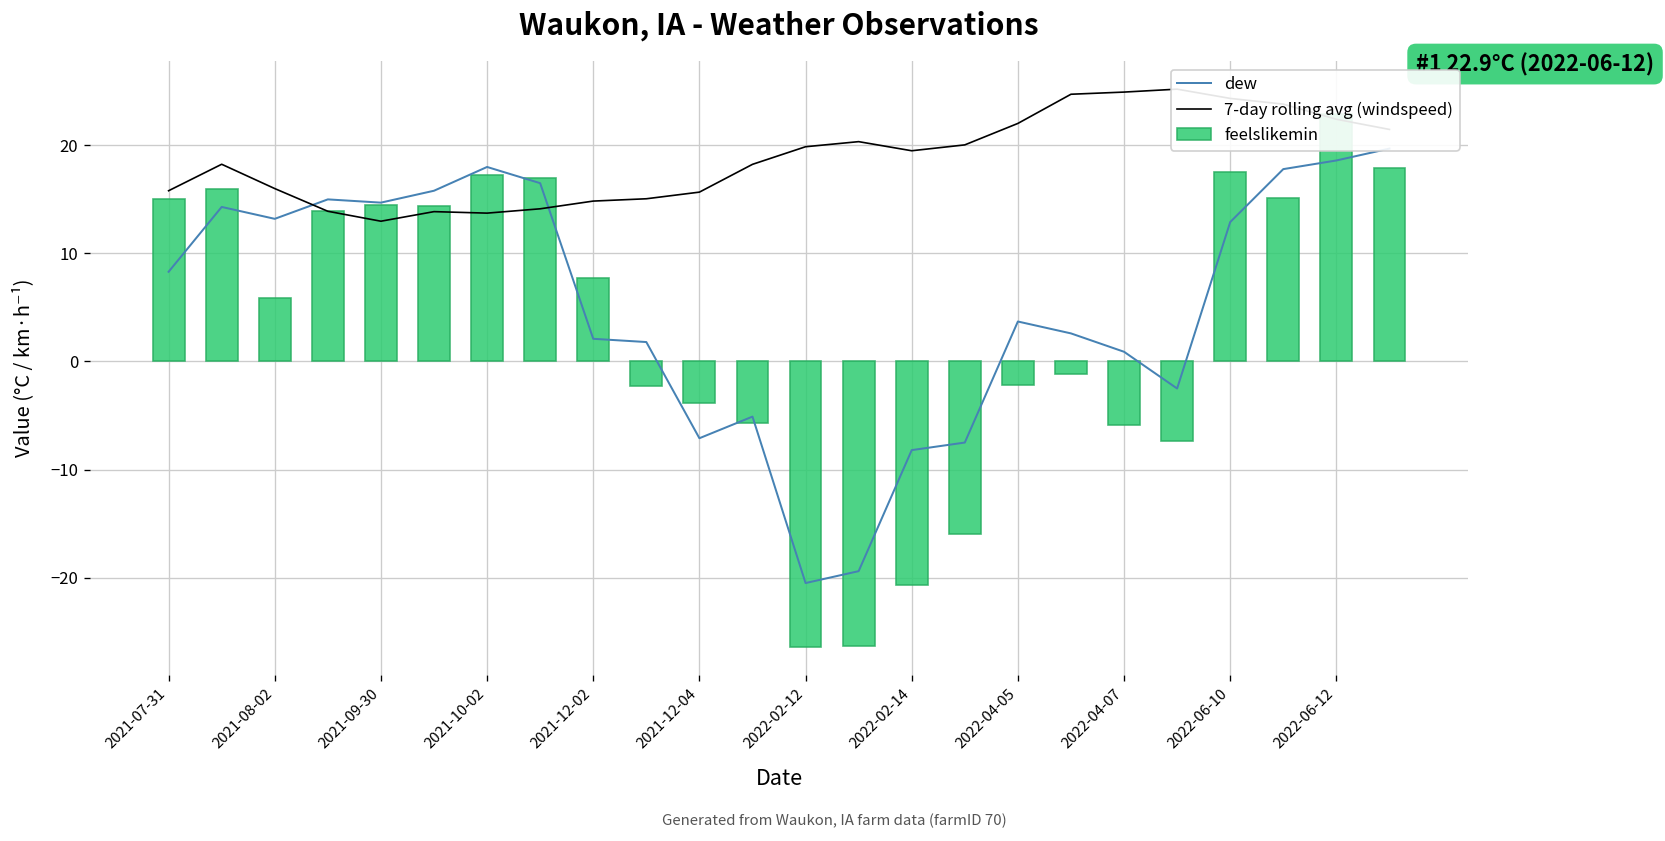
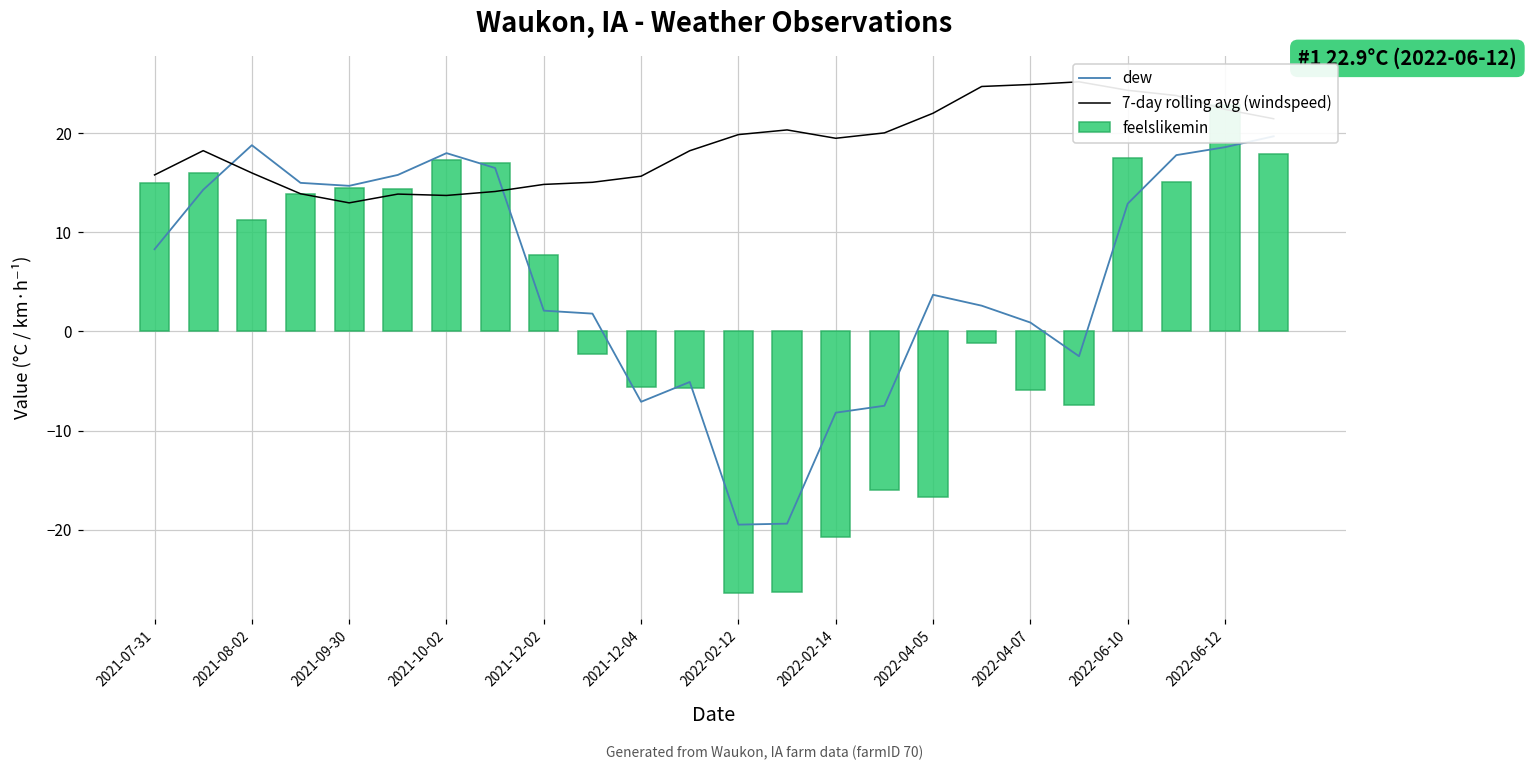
  {
    "dew": {
      "2021-07-31": 8,
-     "2021-08-02": 13,
+     "2021-08-02": 19,
      "2021-09-30": 15,
      "2021-10-02": 18,
      "2021-12-02": 2,
      "2021-12-04": -7,
-     "2022-02-12": -21,
+     "2022-02-12": -20,
      "2022-02-14": -8,
      "2022-04-05": 4,
      "2022-04-07": 1,
      "2022-06-10": 13,
      "2022-06-12": 19
    },
    "feelslikemin": {
      "2021-07-31": 15,
-     "2021-08-02": 6,
+     "2021-08-02": 11,
      "2021-09-30": 15,
      "2021-10-02": 17,
      "2021-12-02": 8,
-     "2021-12-04": -4,
+     "2021-12-04": -6,
      "2022-02-12": -26,
      "2022-02-14": -21,
-     "2022-04-05": -2,
+     "2022-04-05": -17,
      "2022-04-07": -6,
      "2022-06-10": 18
    },
    "7-day rolling avg (windspeed)": {
      "2021-07-31": 16,
      "2021-08-02": 16,
      "2021-09-30": 13,
      "2021-10-02": 14,
      "2021-12-02": 15,
      "2021-12-04": 16,
      "2022-02-12": 20,
      "2022-02-14": 20,
      "2022-04-05": 22,
      "2022-04-07": 25
    }
  }
